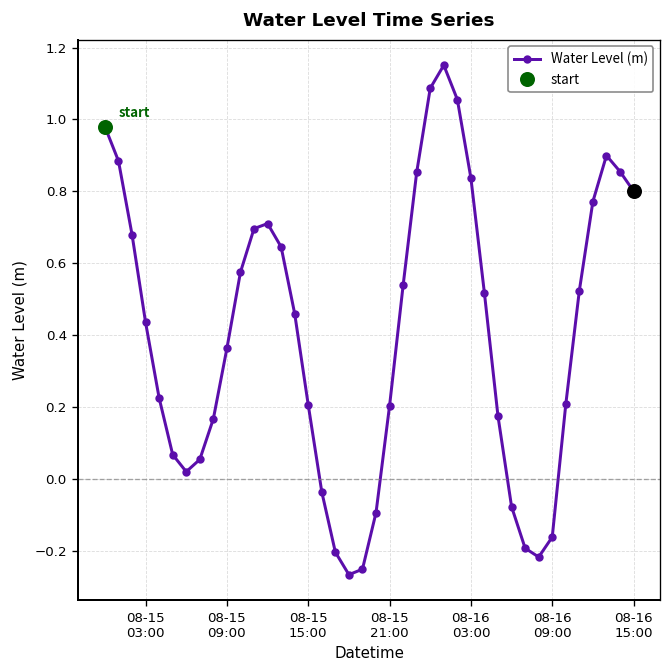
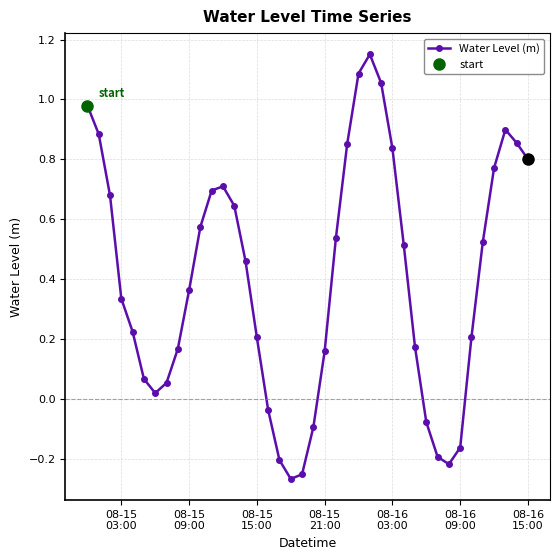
  {
    "Water Level (m)": {
-     "08-15 03:00": 0.44,
+     "08-15 03:00": 0.34,
      "08-15 09:00": 0.36,
      "08-15 15:00": 0.21,
-     "08-15 21:00": 0.20,
+     "08-15 21:00": 0.16,
      "08-16 03:00": 0.84,
      "08-16 09:00": -0.16
    }
  }
